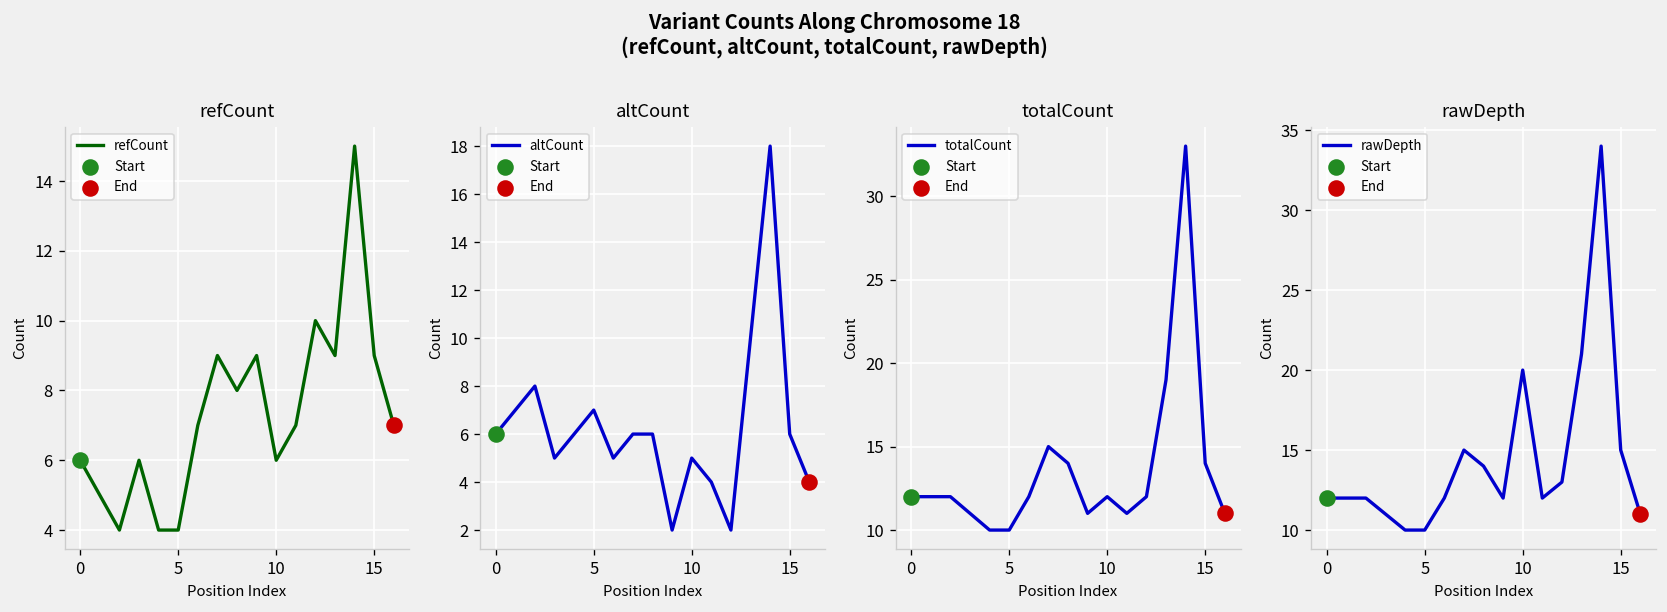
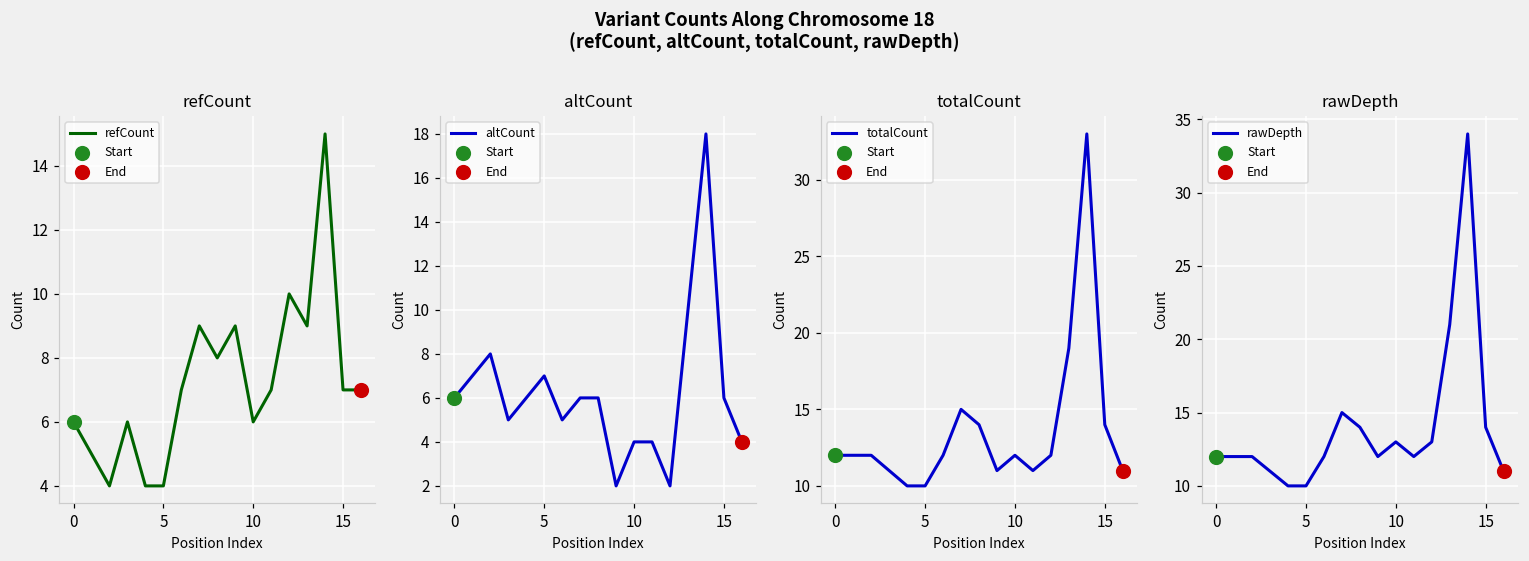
  {
    "refCount": {
      "refCount": {
        "5": 4,
        "10": 6,
-       "15": 9
+       "15": 7
      }
    },
    "altCount": {
      "altCount": {
        "5": 7,
-       "10": 5,
+       "10": 4,
        "15": 6
      }
    },
    "totalCount": {
      "totalCount": {
        "5": 10.0,
        "10": 12.0,
        "15": 14.0
      }
    },
    "rawDepth": {
      "rawDepth": {
        "5": 10,
-       "10": 20,
-       "15": 15
+       "10": 13,
+       "15": 14
      }
    }
  }
